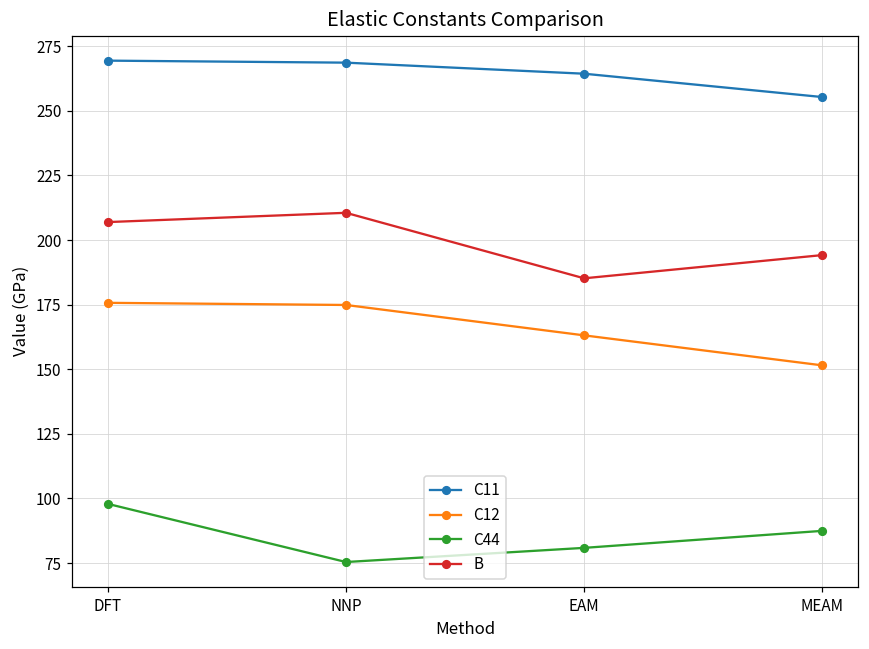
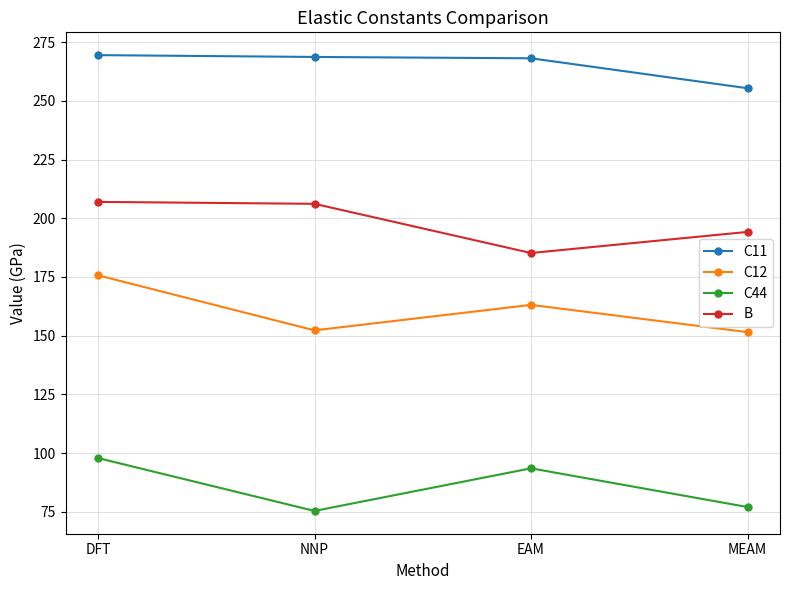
  {
    "C11": {
      "DFT": 269,
      "NNP": 269,
-     "EAM": 264,
+     "EAM": 268,
      "MEAM": 255
    },
    "C12": {
      "DFT": 176,
-     "NNP": 175,
+     "NNP": 152,
      "EAM": 163,
      "MEAM": 152
    },
    "C44": {
      "DFT": 98,
      "NNP": 75,
-     "EAM": 81,
-     "MEAM": 87
+     "EAM": 94,
+     "MEAM": 77
    },
    "B": {
      "DFT": 207,
-     "NNP": 211,
+     "NNP": 206,
      "EAM": 185,
      "MEAM": 194
    }
  }
